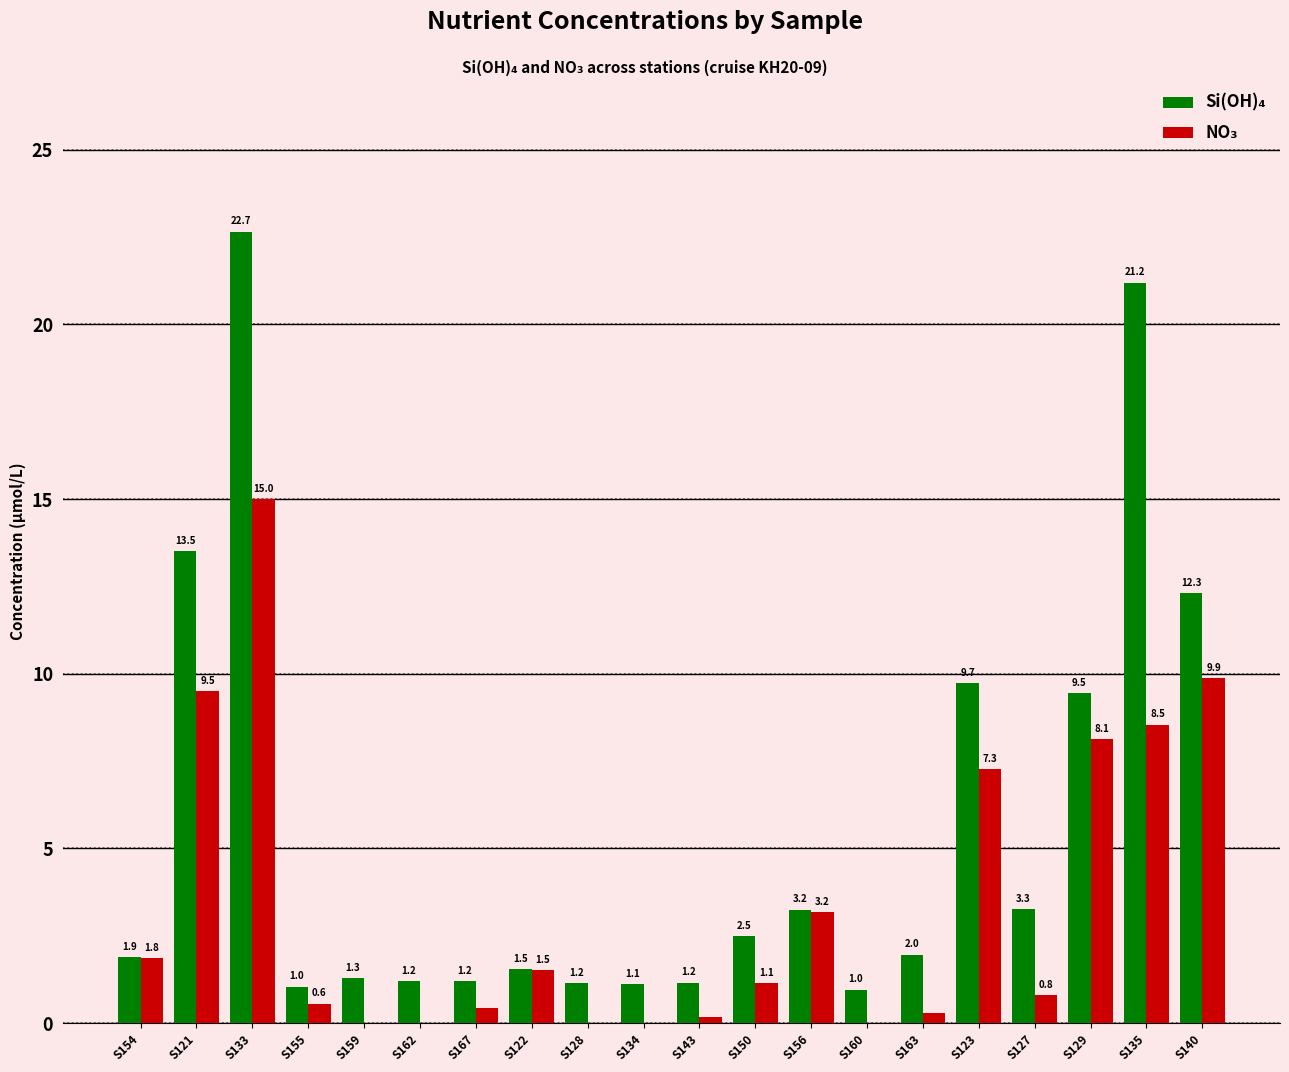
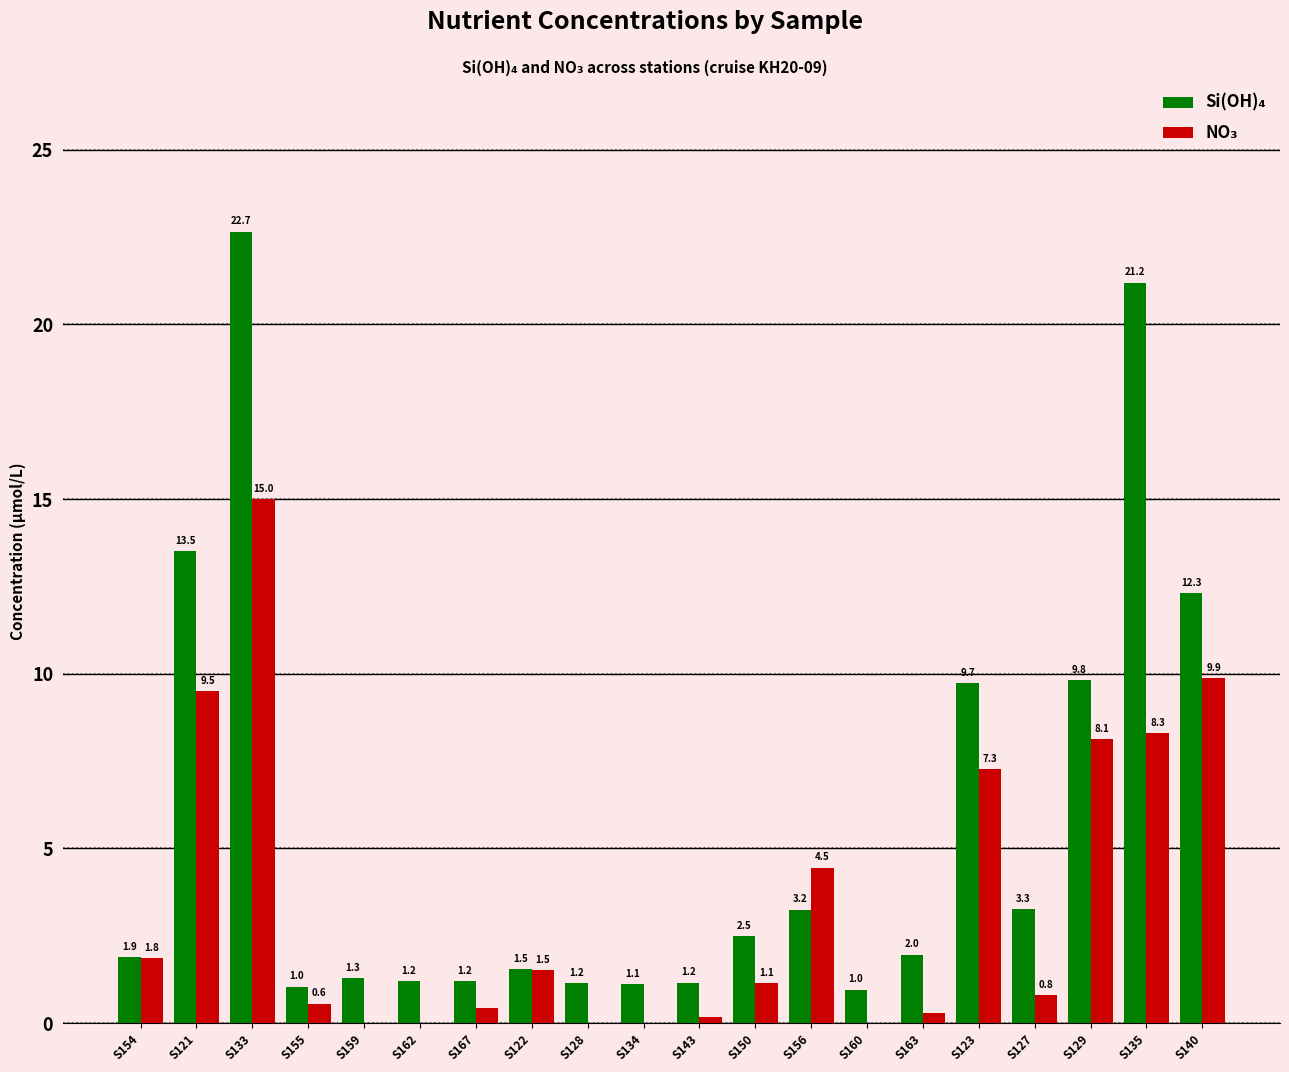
  {
    "Si(OH)₄": {
      "S154": 1.9,
      "S121": 13.5,
      "S133": 22.7,
      "S155": 1.0,
      "S159": 1.3,
      "S162": 1.2,
      "S167": 1.2,
      "S122": 1.5,
      "S128": 1.2,
      "S134": 1.1,
      "S143": 1.2,
      "S150": 2.5,
      "S156": 3.2,
      "S160": 1.0,
      "S163": 2.0,
      "S123": 9.7,
      "S127": 3.3,
-     "S129": 9.5,
+     "S129": 9.8,
      "S135": 21.2,
      "S140": 12.3
    },
    "NO₃": {
      "S154": 1.8,
      "S121": 9.5,
      "S133": 15.0,
      "S155": 0.6,
      "S122": 1.5,
      "S150": 1.1,
-     "S156": 3.2,
+     "S156": 4.5,
      "S123": 7.3,
      "S127": 0.8,
      "S129": 8.1,
-     "S135": 8.5,
+     "S135": 8.3,
      "S140": 9.9
    }
  }
